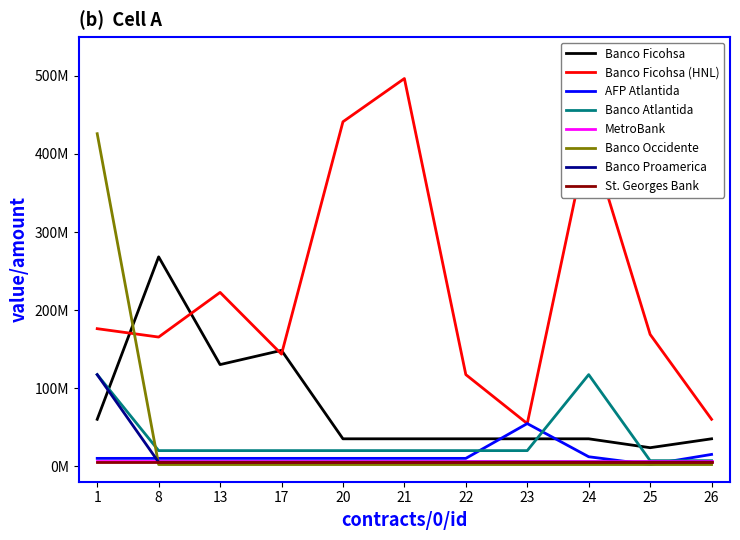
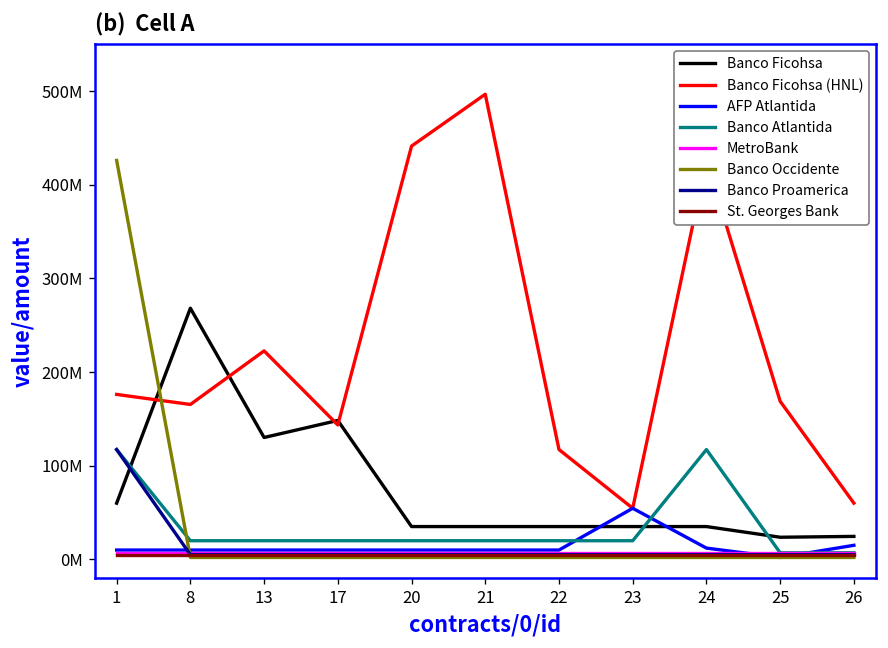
  {
    "Banco Ficohsa": {
      "1": 60000000,
      "8": 270000000,
      "13": 130000000,
      "17": 150000000,
      "20": 40000000,
      "21": 40000000,
      "22": 40000000,
      "23": 40000000,
      "24": 40000000,
      "25": 20000000,
-     "26": 40000000
+     "26": 20000000
    },
    "Banco Ficohsa (HNL)": {
      "1": 180000000,
      "8": 170000000,
      "13": 220000000,
      "17": 140000000,
      "20": 440000000,
      "21": 500000000,
      "22": 120000000,
      "25": 170000000,
      "26": 60000000
    },
    "AFP Atlantida": {
      "24": 10000000,
      "26": 20000000
    },
    "Banco Atlantida": {
      "8": 20000000,
      "13": 20000000,
      "17": 20000000,
      "20": 20000000,
      "21": 20000000,
      "22": 20000000,
      "23": 20000000,
      "24": 120000000
    },
    "Banco Occidente": {
      "1": 430000000
    }
  }
